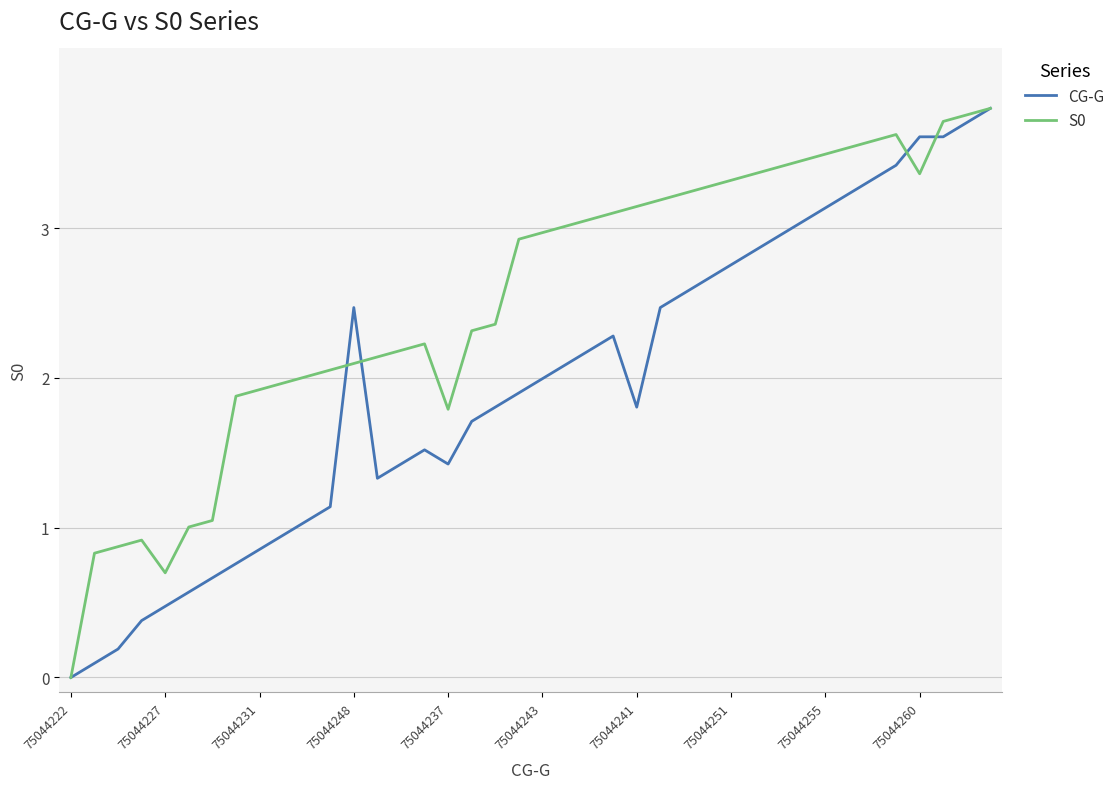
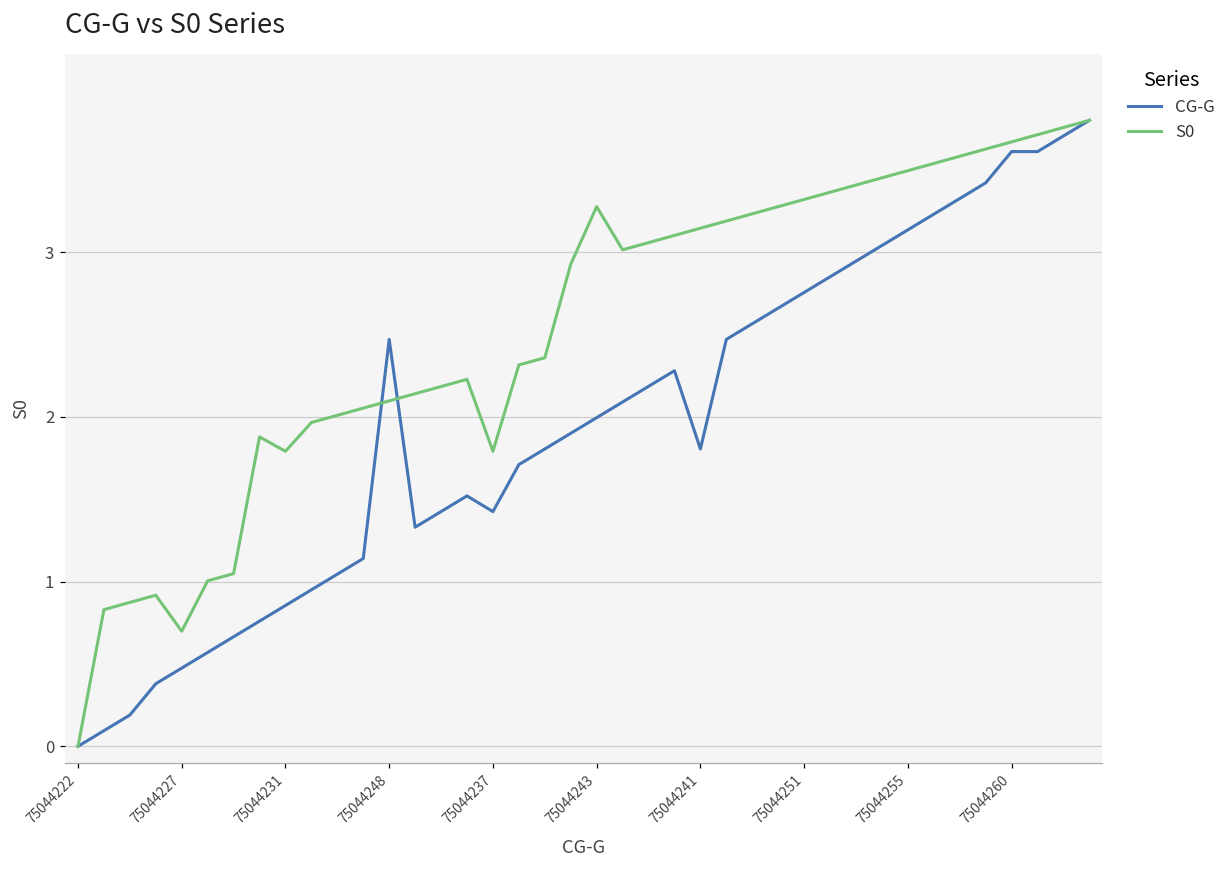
  {
    "CG-G": {
      "75044227": 0.48,
      "75044231": 0.86,
      "75044248": 2.47,
      "75044237": 1.42,
      "75044243": 1.99,
      "75044241": 1.81,
      "75044251": 2.76,
      "75044255": 3.14,
      "75044260": 3.61
    },
    "S0": {
      "75044227": 0.70,
-     "75044231": 1.92,
+     "75044231": 1.79,
      "75044248": 2.10,
      "75044237": 1.79,
-     "75044243": 2.97,
+     "75044243": 3.28,
      "75044241": 3.14,
      "75044251": 3.32,
      "75044255": 3.49,
-     "75044260": 3.36
+     "75044260": 3.67
    }
  }
